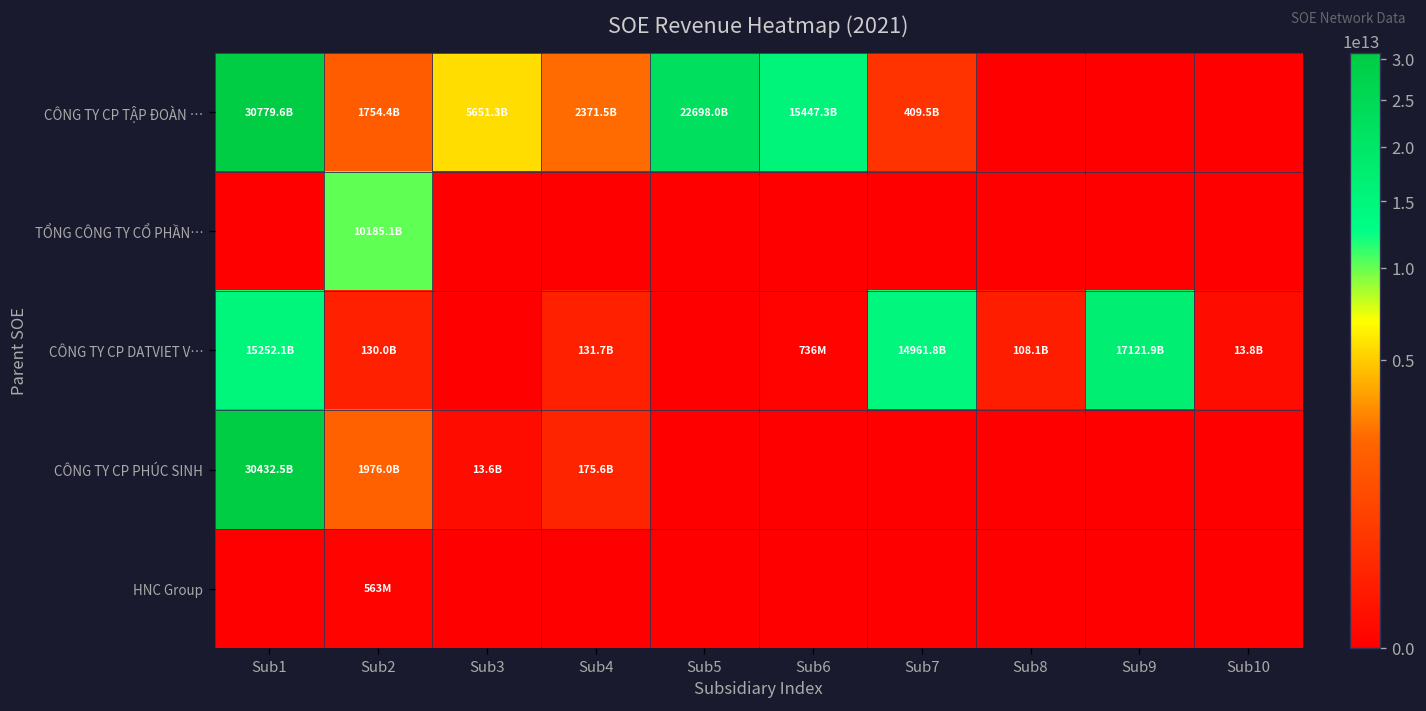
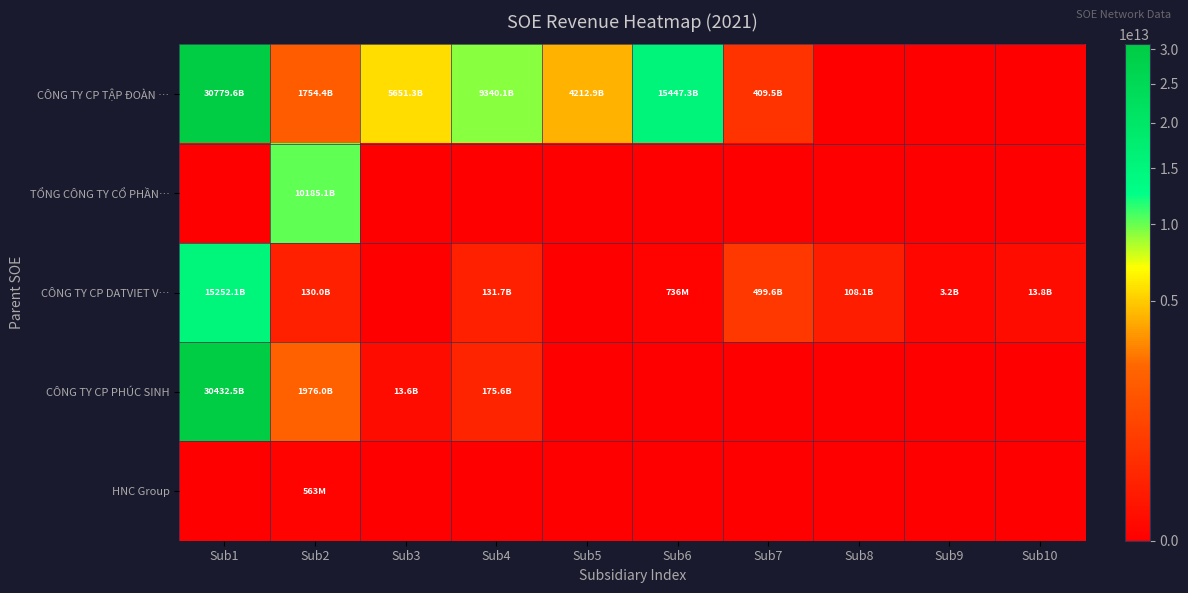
  {
    "CÔNG TY CP TẬP ĐOÀN …": {
      "Sub1": "30779.6B",
      "Sub2": "1754.4B",
      "Sub3": "5651.3B",
-     "Sub4": "2371.5B",
-     "Sub5": "22698.0B",
+     "Sub4": "9340.1B",
+     "Sub5": "4212.9B",
      "Sub6": "15447.3B",
      "Sub7": "409.5B"
    },
    "TỔNG CÔNG TY CỔ PHẦN…": {
      "Sub2": "10185.1B"
    },
    "CÔNG TY CP DATVIET V…": {
      "Sub1": "15252.1B",
      "Sub2": "130.0B",
      "Sub4": "131.7B",
      "Sub6": "736M",
-     "Sub7": "14961.8B",
+     "Sub7": "499.6B",
      "Sub8": "108.1B",
-     "Sub9": "17121.9B",
+     "Sub9": "3.2B",
      "Sub10": "13.8B"
    },
    "CÔNG TY CP PHÚC SINH": {
      "Sub1": "30432.5B",
      "Sub2": "1976.0B",
      "Sub3": "13.6B",
      "Sub4": "175.6B"
    },
    "HNC Group": {
      "Sub2": "563M"
    }
  }
